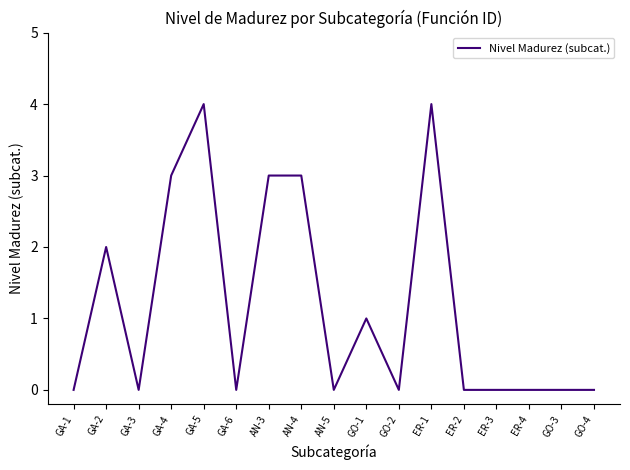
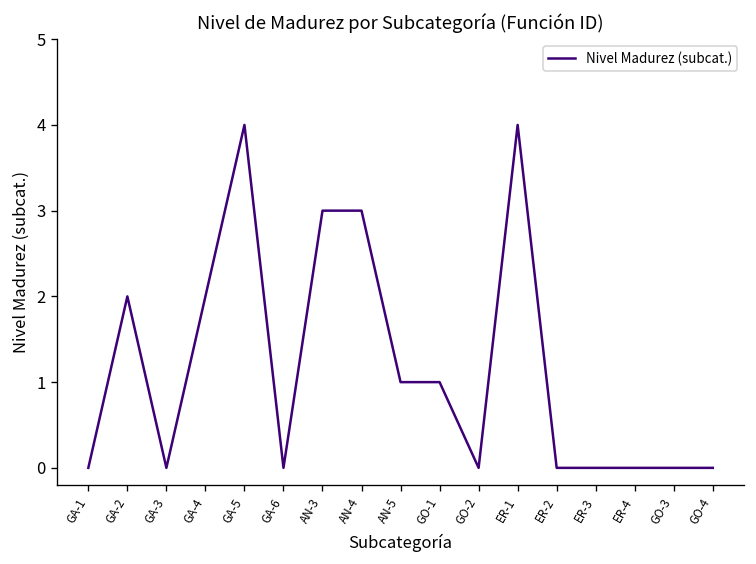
  {
    "GA-1": 0,
    "GA-2": 2,
    "GA-3": 0,
-   "GA-4": 3,
+   "GA-4": 2,
    "GA-5": 4,
    "GA-6": 0,
    "AN-3": 3,
    "AN-4": 3,
-   "AN-5": 0,
+   "AN-5": 1,
    "GO-1": 1,
    "GO-2": 0,
    "ER-1": 4,
    "ER-2": 0,
    "ER-3": 0,
    "ER-4": 0,
    "GO-3": 0,
    "GO-4": 0
  }
